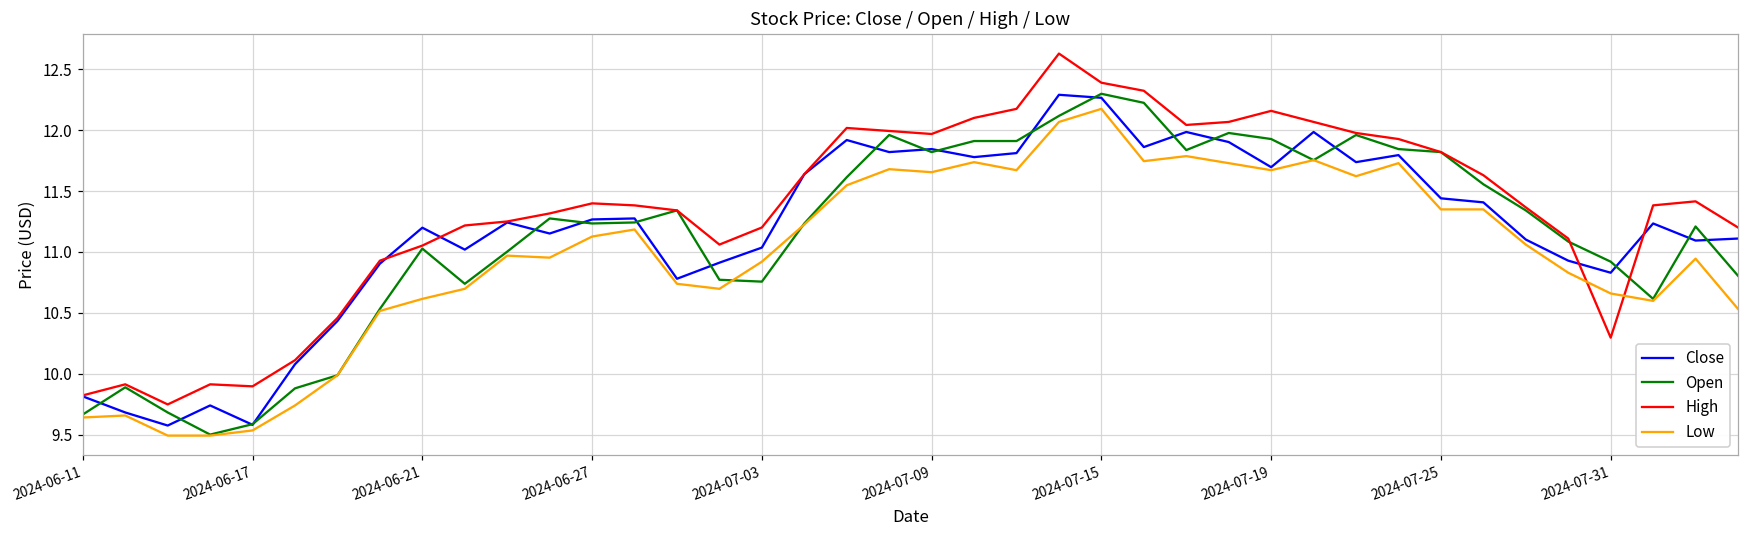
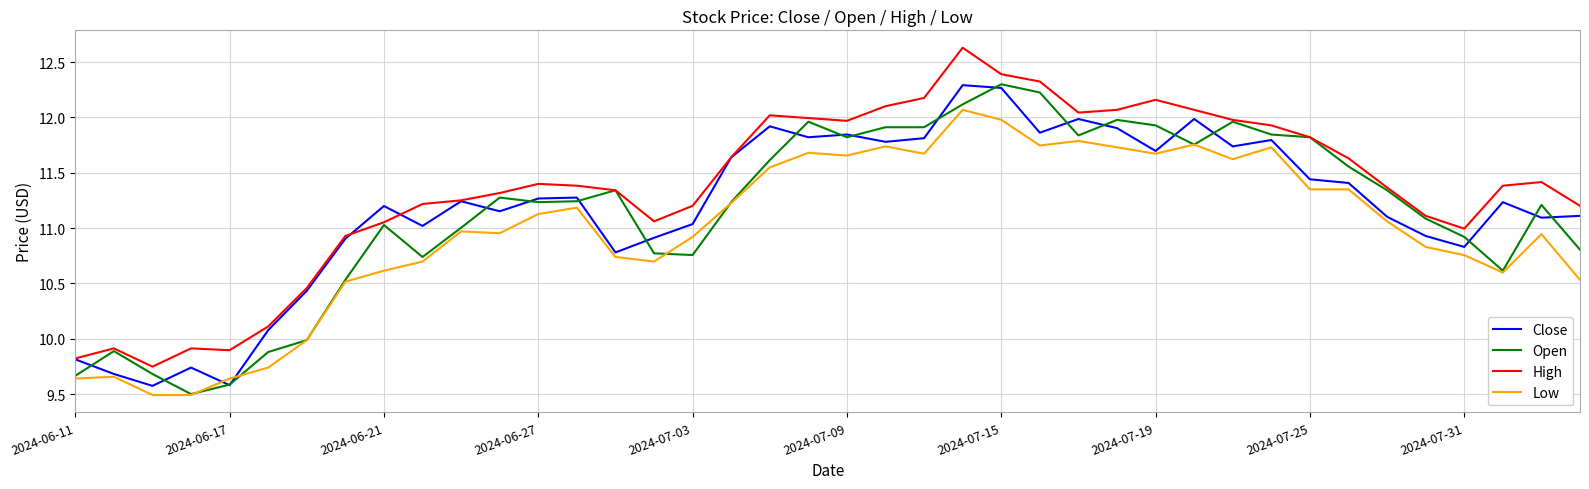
  {
    "Close": {
      "2024-06-21": 11.20,
      "2024-06-27": 11.27,
      "2024-07-03": 11.04,
      "2024-07-09": 11.85,
      "2024-07-15": 12.27,
      "2024-07-19": 11.70,
      "2024-07-25": 11.44,
      "2024-07-31": 10.83
    },
    "Open": {
      "2024-06-11": 9.66,
      "2024-06-21": 11.03,
      "2024-06-27": 11.23,
      "2024-07-03": 10.76,
      "2024-07-09": 11.82,
      "2024-07-15": 12.30,
      "2024-07-19": 11.93,
      "2024-07-31": 10.92
    },
    "High": {
      "2024-06-17": 9.90,
      "2024-06-21": 11.05,
      "2024-06-27": 11.40,
      "2024-07-03": 11.20,
      "2024-07-09": 11.97,
      "2024-07-15": 12.39,
      "2024-07-19": 12.16,
-     "2024-07-31": 10.30
+     "2024-07-31": 10.99
    },
    "Low": {
      "2024-06-11": 9.64,
-     "2024-06-17": 9.53,
+     "2024-06-17": 9.64,
      "2024-06-21": 10.61,
      "2024-06-27": 11.13,
      "2024-07-03": 10.92,
      "2024-07-09": 11.66,
-     "2024-07-15": 12.18,
+     "2024-07-15": 11.98,
      "2024-07-19": 11.67,
      "2024-07-25": 11.35,
-     "2024-07-31": 10.66
+     "2024-07-31": 10.76
    }
  }
